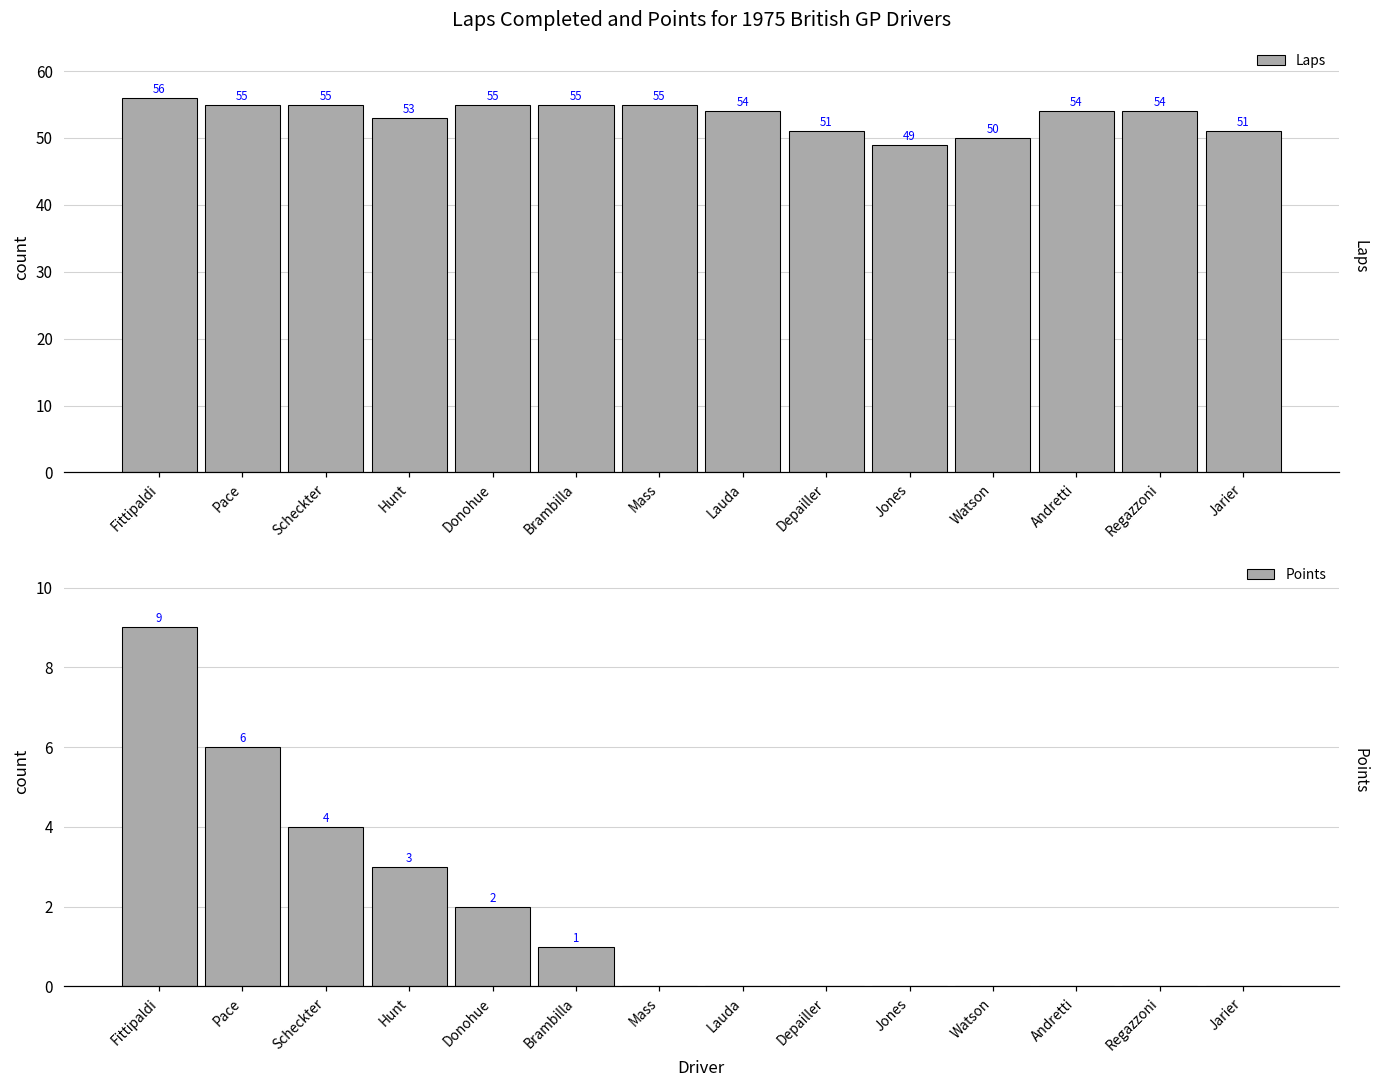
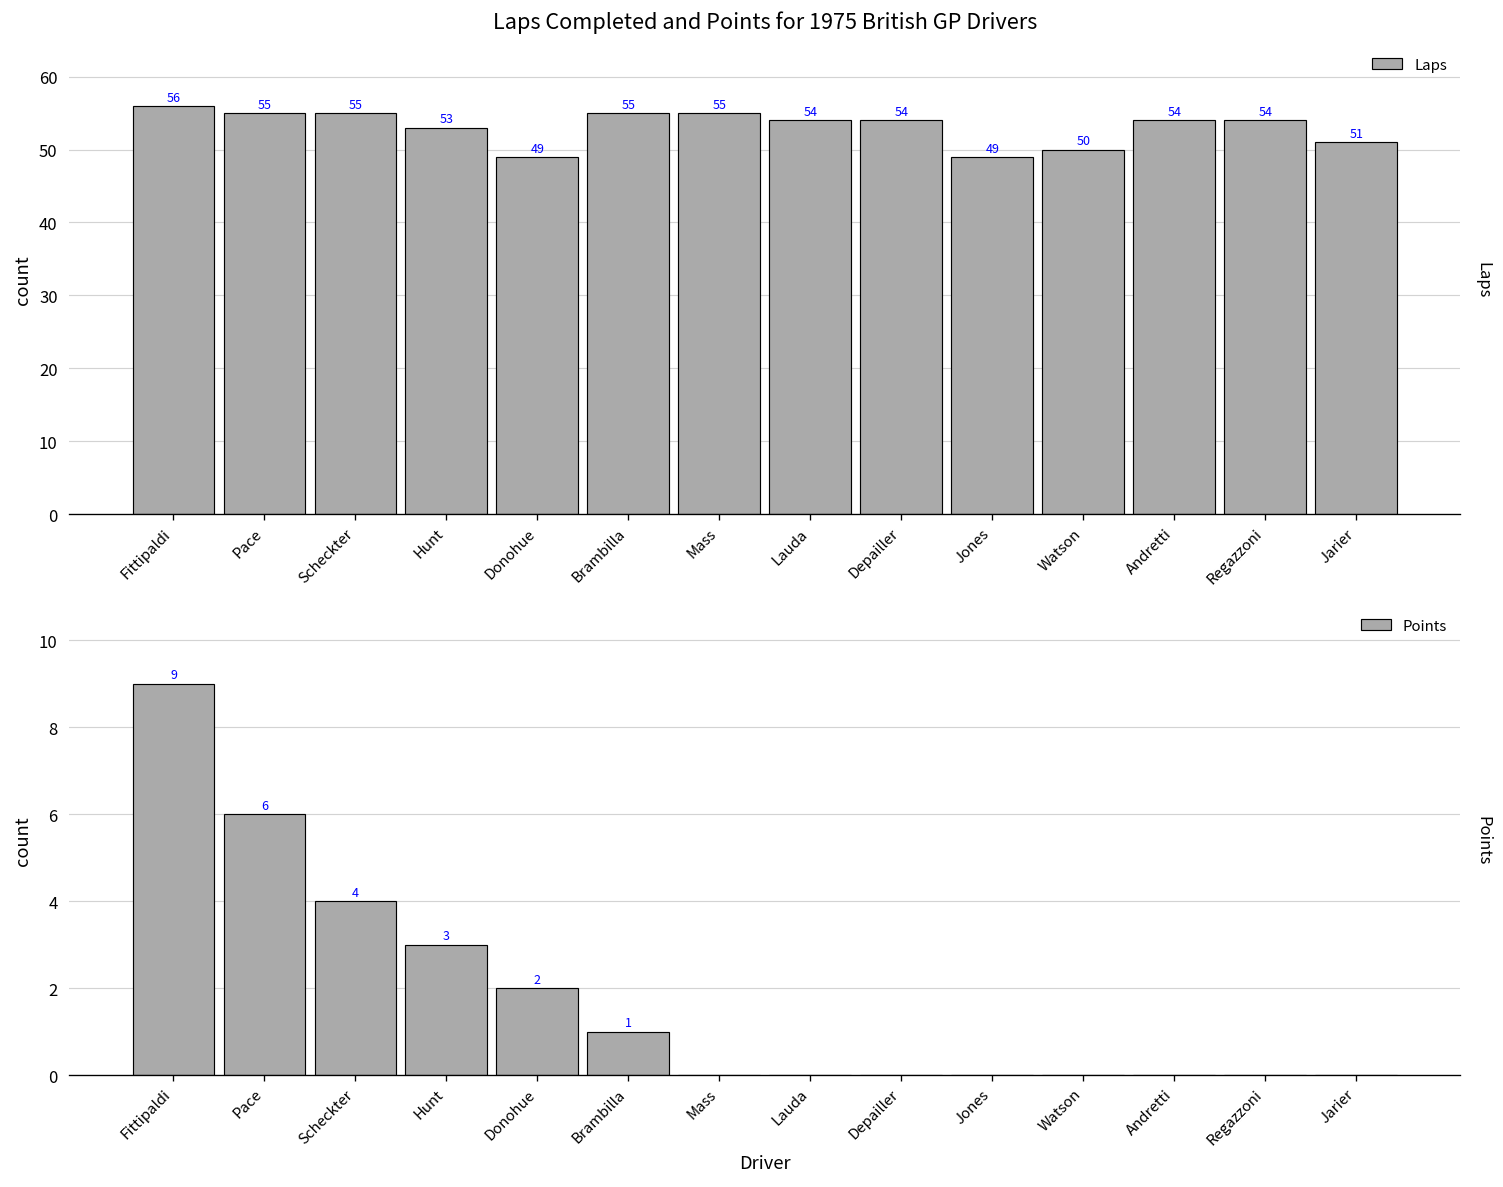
  {
    "Laps Completed and Points for 1975 British GP Drivers": {
      "Fittipaldi": 56,
      "Pace": 55,
      "Scheckter": 55,
      "Hunt": 53,
-     "Donohue": 55,
+     "Donohue": 49,
      "Brambilla": 55,
      "Mass": 55,
      "Lauda": 54,
-     "Depailler": 51,
+     "Depailler": 54,
      "Jones": 49,
      "Watson": 50,
      "Andretti": 54,
      "Regazzoni": 54,
      "Jarier": 51
    }
  }
